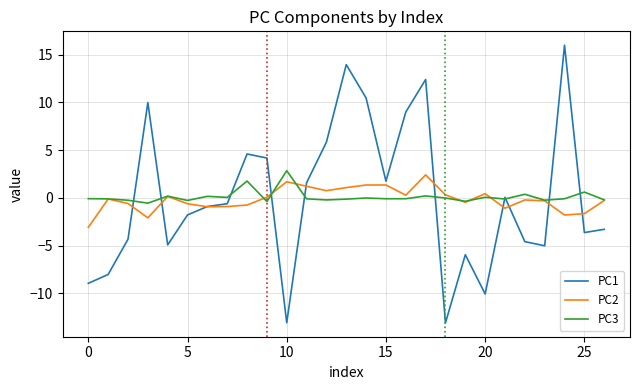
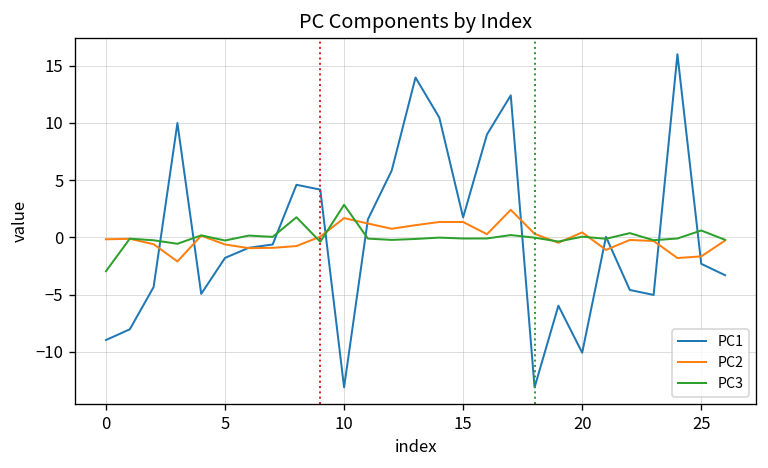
  {
    "PC1": {
      "0": -9,
      "5": -2,
      "10": -13,
      "15": 2,
      "20": -10,
-     "25": -4
+     "25": -2
    },
    "PC2": {
-     "0": -3,
+     "0": 0,
      "5": -1,
      "10": 2,
      "15": 1,
      "20": 0,
      "25": -2
    },
    "PC3": {
-     "0": 0,
+     "0": -3,
      "5": 0,
      "10": 3,
      "15": 0,
      "20": 0,
      "25": 1
    }
  }
